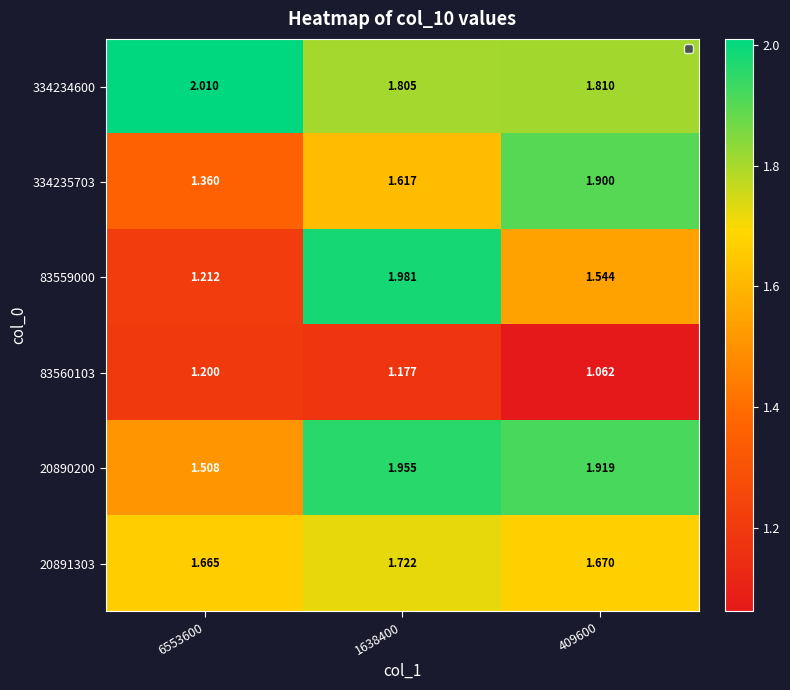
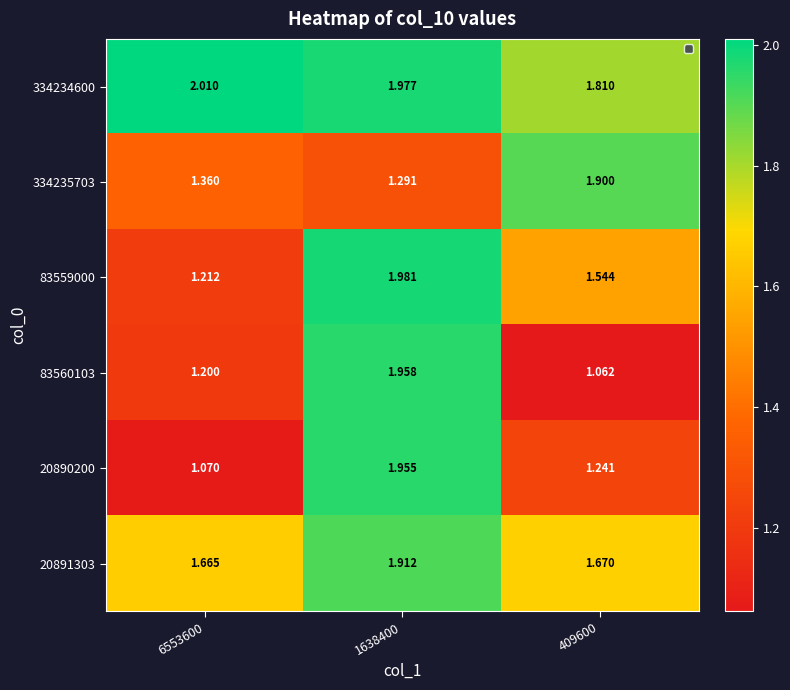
  {
    "334234600": {
      "6553600": 2.010,
-     "1638400": 1.805,
+     "1638400": 1.977,
      "409600": 1.810
    },
    "334235703": {
      "6553600": 1.360,
-     "1638400": 1.617,
+     "1638400": 1.291,
      "409600": 1.900
    },
    "83559000": {
      "6553600": 1.212,
      "1638400": 1.981,
      "409600": 1.544
    },
    "83560103": {
      "6553600": 1.200,
-     "1638400": 1.177,
+     "1638400": 1.958,
      "409600": 1.062
    },
    "20890200": {
-     "6553600": 1.508,
+     "6553600": 1.070,
      "1638400": 1.955,
-     "409600": 1.919
+     "409600": 1.241
    },
    "20891303": {
      "6553600": 1.665,
-     "1638400": 1.722,
+     "1638400": 1.912,
      "409600": 1.670
    }
  }
